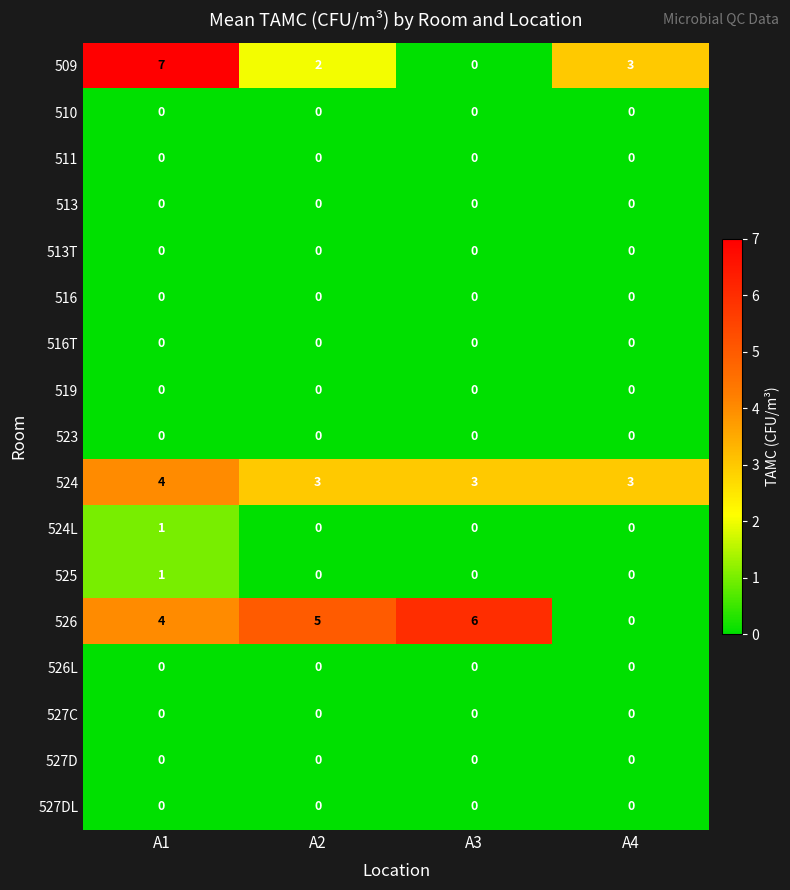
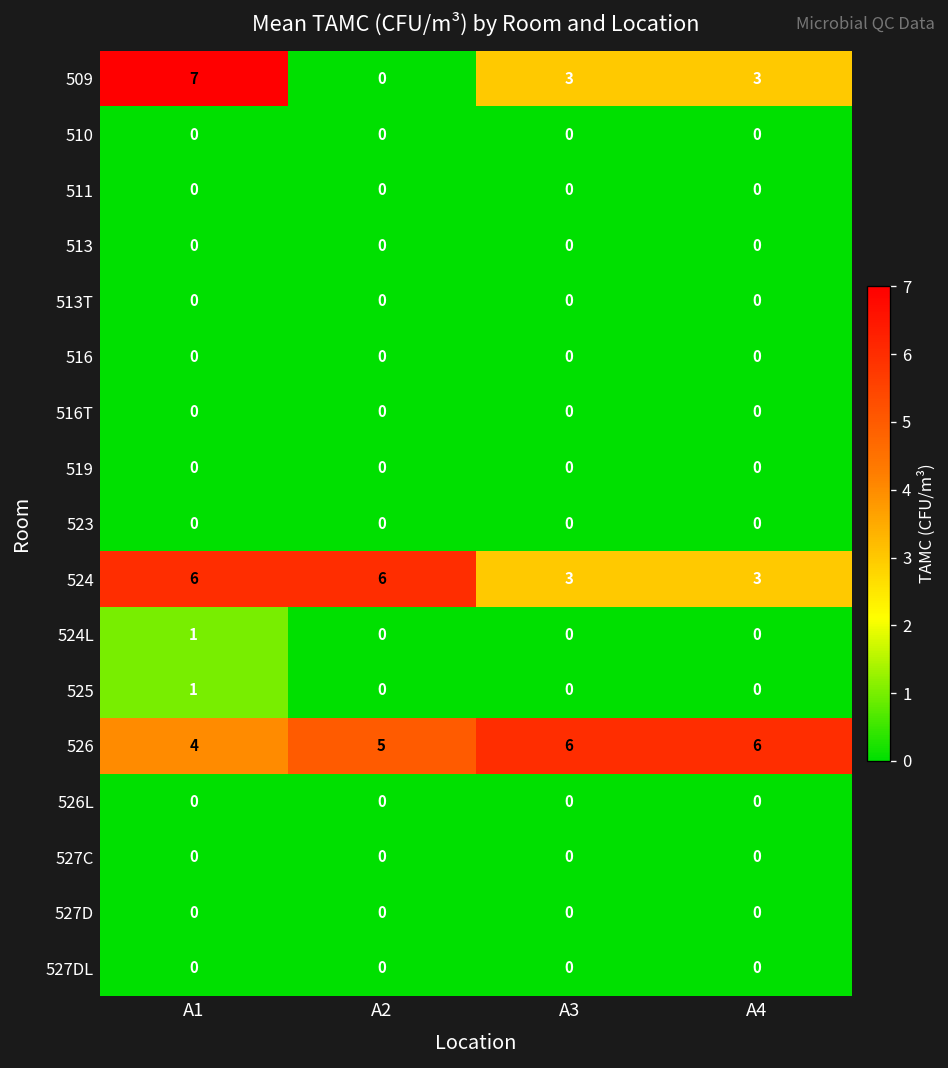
  {
    "509": {
      "A1": 7,
-     "A2": 2,
-     "A3": 0,
+     "A2": 0,
+     "A3": 3,
      "A4": 3
    },
    "510": {
      "A1": 0,
      "A2": 0,
      "A3": 0,
      "A4": 0
    },
    "511": {
      "A1": 0,
      "A2": 0,
      "A3": 0,
      "A4": 0
    },
    "513": {
      "A1": 0,
      "A2": 0,
      "A3": 0,
      "A4": 0
    },
    "513T": {
      "A1": 0,
      "A2": 0,
      "A3": 0,
      "A4": 0
    },
    "516": {
      "A1": 0,
      "A2": 0,
      "A3": 0,
      "A4": 0
    },
    "516T": {
      "A1": 0,
      "A2": 0,
      "A3": 0,
      "A4": 0
    },
    "519": {
      "A1": 0,
      "A2": 0,
      "A3": 0,
      "A4": 0
    },
    "523": {
      "A1": 0,
      "A2": 0,
      "A3": 0,
      "A4": 0
    },
    "524": {
-     "A1": 4,
-     "A2": 3,
+     "A1": 6,
+     "A2": 6,
      "A3": 3,
      "A4": 3
    },
    "524L": {
      "A1": 1,
      "A2": 0,
      "A3": 0,
      "A4": 0
    },
    "525": {
      "A1": 1,
      "A2": 0,
      "A3": 0,
      "A4": 0
    },
    "526": {
      "A1": 4,
      "A2": 5,
      "A3": 6,
-     "A4": 0
+     "A4": 6
    },
    "526L": {
      "A1": 0,
      "A2": 0,
      "A3": 0,
      "A4": 0
    },
    "527C": {
      "A1": 0,
      "A2": 0,
      "A3": 0,
      "A4": 0
    },
    "527D": {
      "A1": 0,
      "A2": 0,
      "A3": 0,
      "A4": 0
    },
    "527DL": {
      "A1": 0,
      "A2": 0,
      "A3": 0,
      "A4": 0
    }
  }
